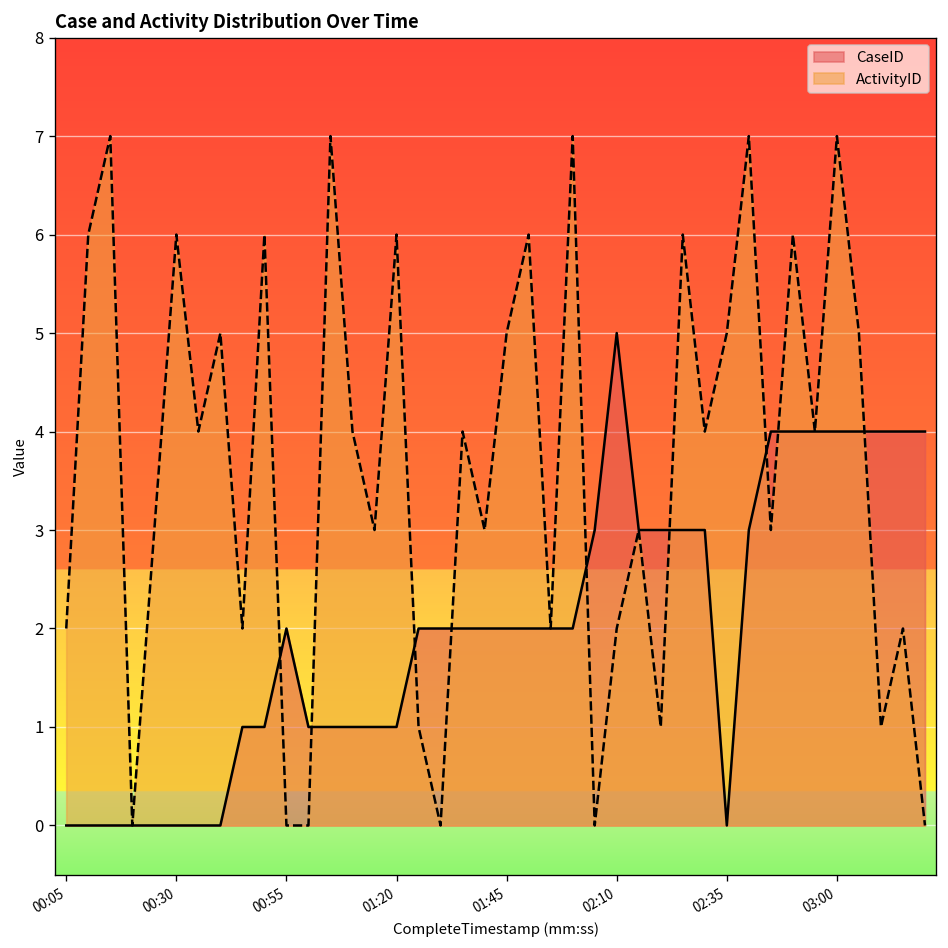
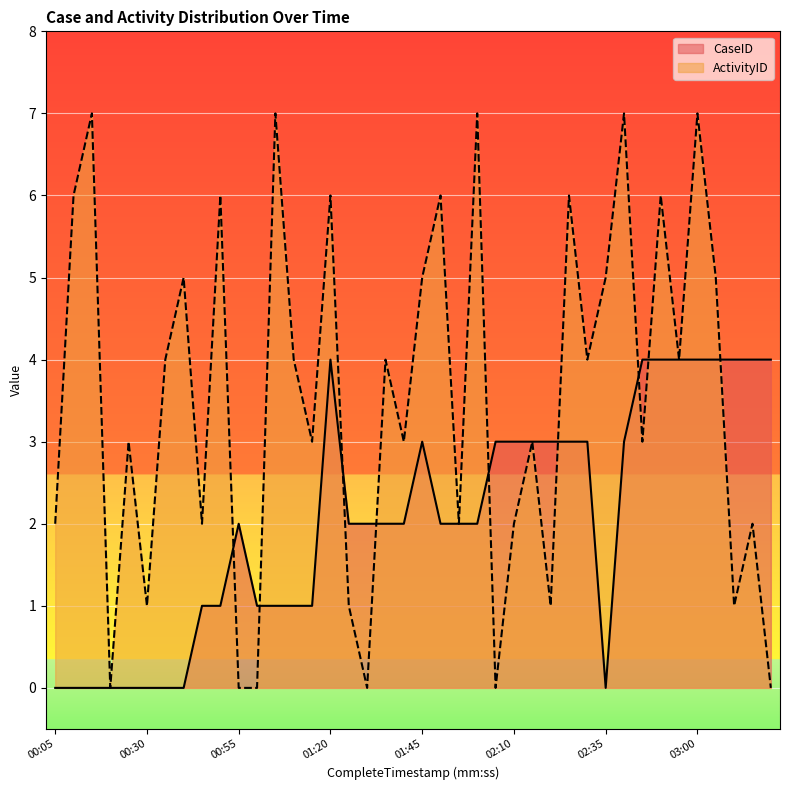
  {
    "CaseID": {
      "00:05": 0,
      "00:30": 0,
      "00:55": 2,
-     "01:20": 1,
-     "01:45": 2,
-     "02:10": 5,
+     "01:20": 4,
+     "01:45": 3,
+     "02:10": 3,
      "02:35": 0,
      "03:00": 4
    },
    "ActivityID": {
      "00:05": 2,
-     "00:30": 6,
+     "00:30": 1,
      "00:55": 0,
      "01:20": 6,
      "01:45": 5,
      "02:10": 2,
      "02:35": 5,
      "03:00": 7
    }
  }
